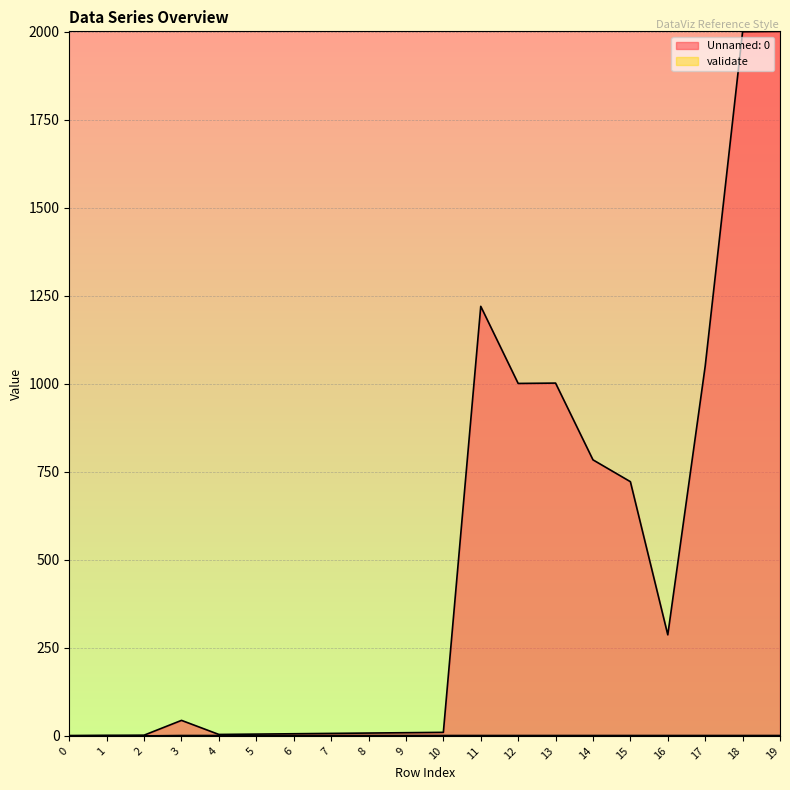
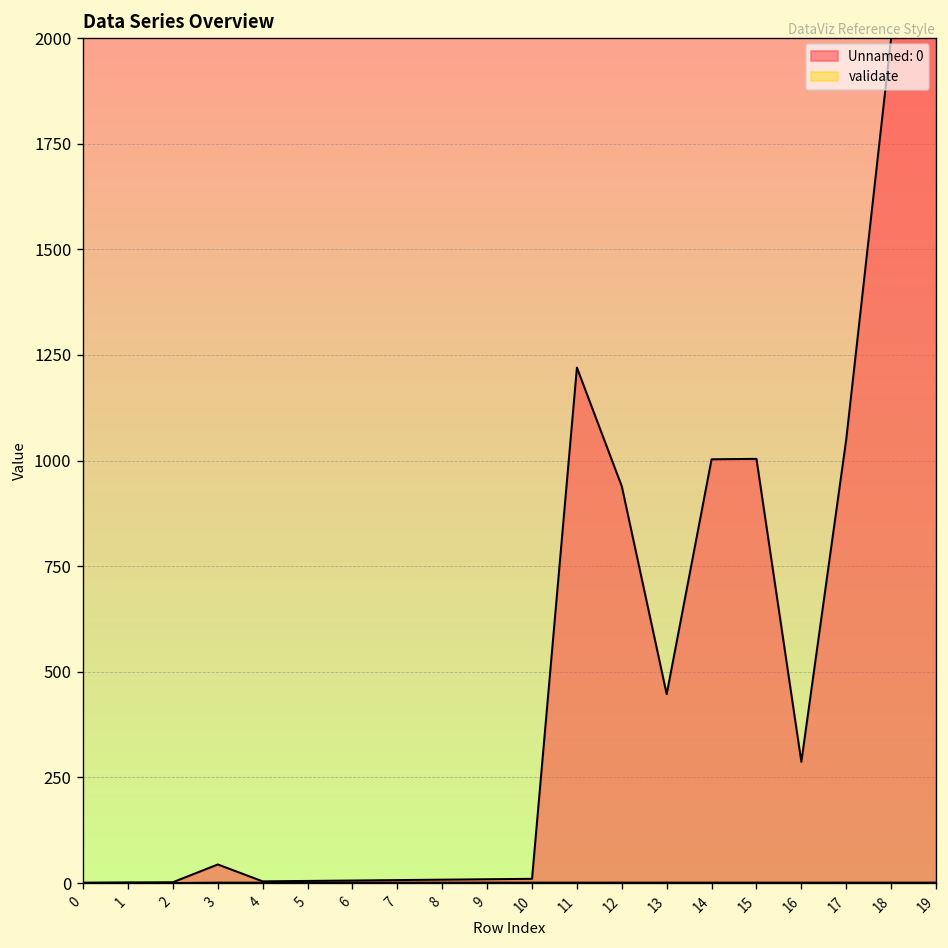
  {
    "Unnamed: 0": {
      "3": 40,
      "9": 10,
      "10": 10,
      "11": 1220,
-     "12": 1000,
-     "13": 1000,
-     "14": 780,
-     "15": 720,
+     "12": 940,
+     "13": 450,
+     "14": 1000,
+     "15": 1000,
      "16": 290,
      "17": 1050,
      "18": 2000,
      "19": 2000
    },
    "validate": {
      "3": 0,
      "9": 0,
      "10": 0,
      "11": 0,
      "12": 0,
      "13": 0,
      "14": 0,
      "15": 0,
      "16": 0,
      "17": 0,
      "18": 0,
      "19": 0
    }
  }
